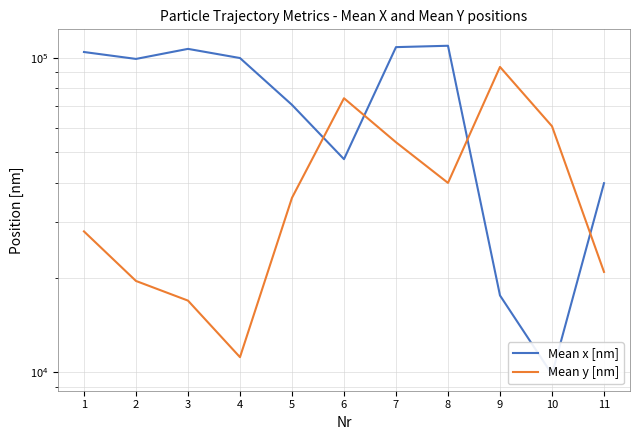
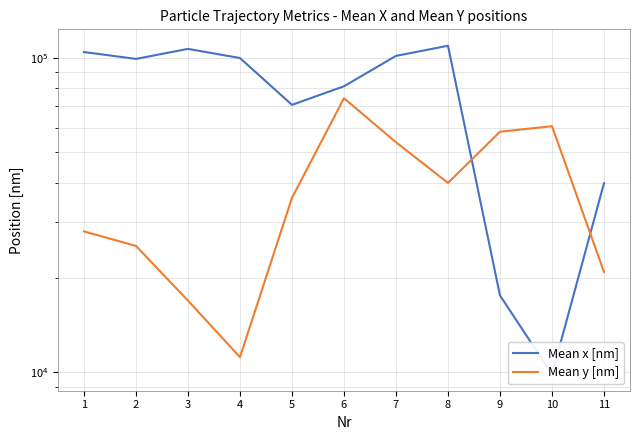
  {
    "Mean x [nm]": {
      "1": 104000,
      "2": 99000,
      "3": 107000,
      "4": 100000,
      "5": 71000,
-     "6": 48000,
-     "7": 108000,
+     "6": 81000,
+     "7": 101000,
      "8": 109000,
      "9": 18000,
      "11": 40000
    },
    "Mean y [nm]": {
      "1": 28000,
-     "2": 20000,
+     "2": 25000,
      "3": 17000,
      "4": 11200,
      "5": 36000,
      "6": 74000,
      "7": 54000,
      "8": 40000,
-     "9": 93000,
+     "9": 58000,
      "10": 61000,
      "11": 21000
    }
  }
